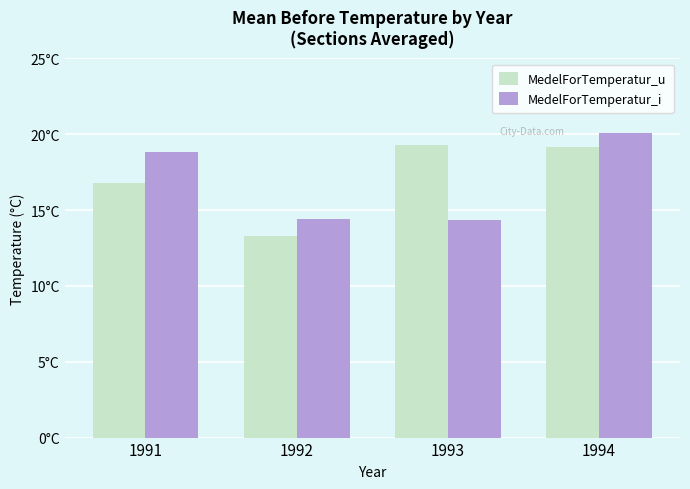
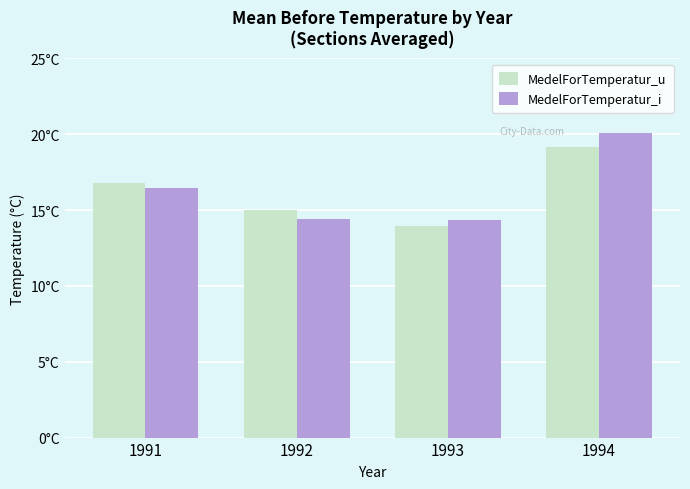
  {
    "MedelForTemperatur_u": {
      "1991": "16.8°C",
-     "1992": "13.3°C",
-     "1993": "19.3°C",
+     "1992": "15.0°C",
+     "1993": "13.9°C",
      "1994": "19.2°C"
    },
    "MedelForTemperatur_i": {
-     "1991": "18.8°C",
+     "1991": "16.4°C",
      "1992": "14.4°C",
      "1993": "14.4°C",
      "1994": "20.1°C"
    }
  }
